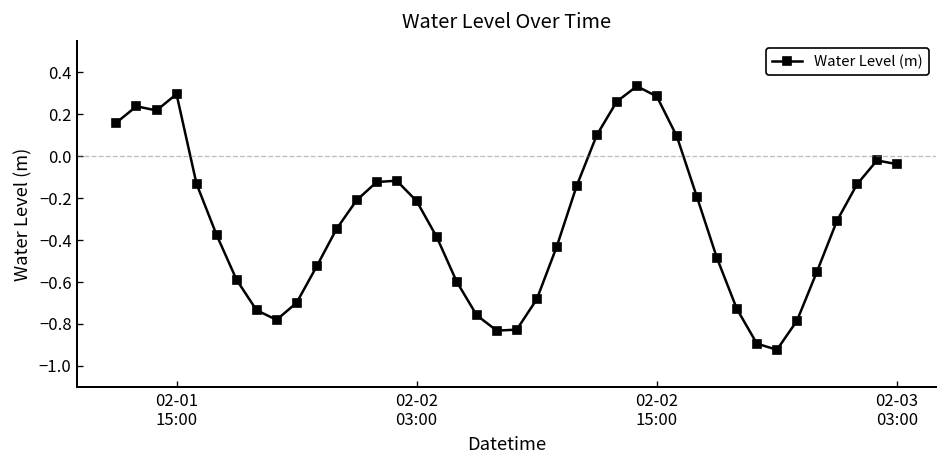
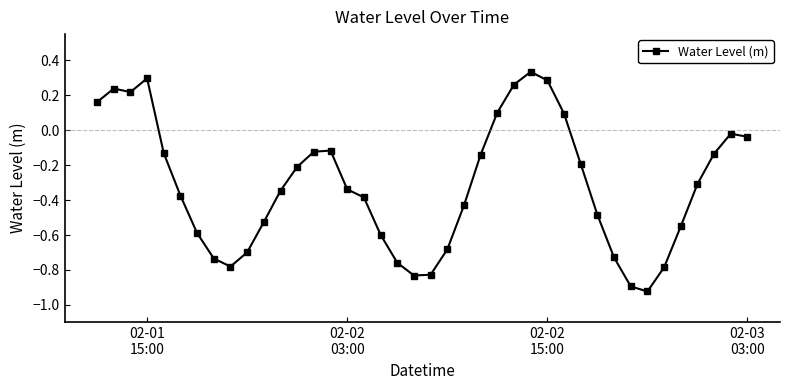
  {
    "02-01 15:00": 0.30,
-   "02-02 03:00": -0.21,
+   "02-02 03:00": -0.34,
    "02-02 15:00": 0.29,
    "02-03 03:00": -0.04
  }
